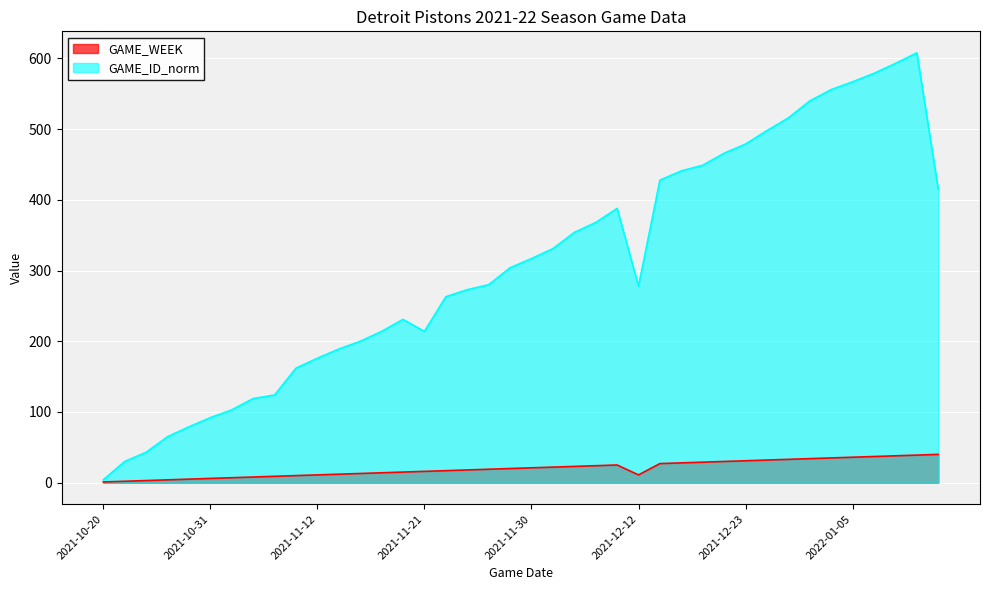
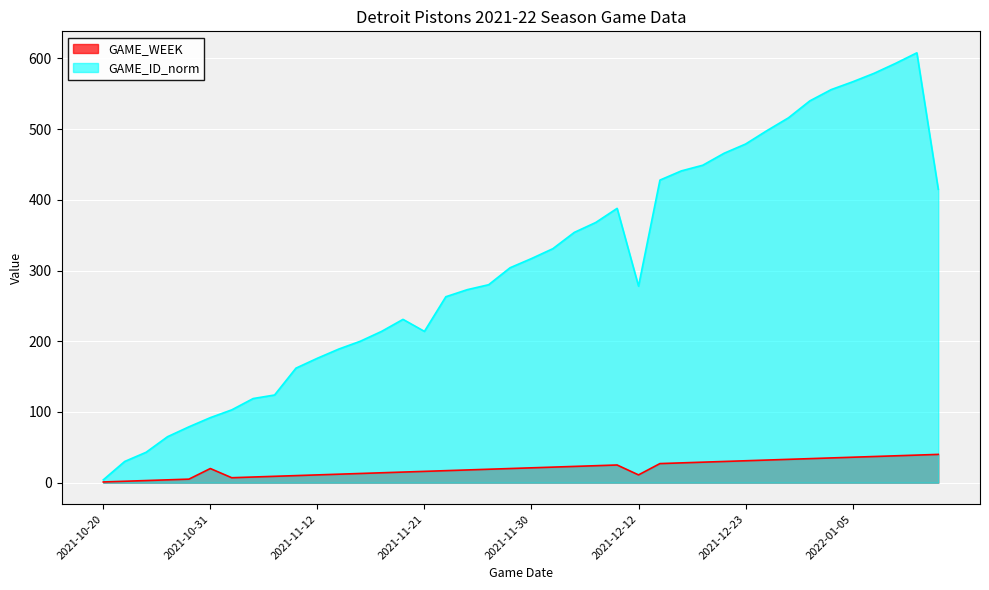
  {
    "GAME_WEEK": {
-     "2021-10-31": 10,
+     "2021-10-31": 20,
      "2021-11-12": 10,
      "2021-11-21": 20,
      "2021-11-30": 20,
      "2021-12-12": 10,
      "2021-12-23": 30,
      "2022-01-05": 40
    },
    "GAME_ID_norm": {
      "2021-10-31": 90,
      "2021-11-12": 180,
      "2021-11-21": 210,
      "2021-11-30": 320,
      "2021-12-12": 280,
      "2021-12-23": 480,
      "2022-01-05": 570
    }
  }
